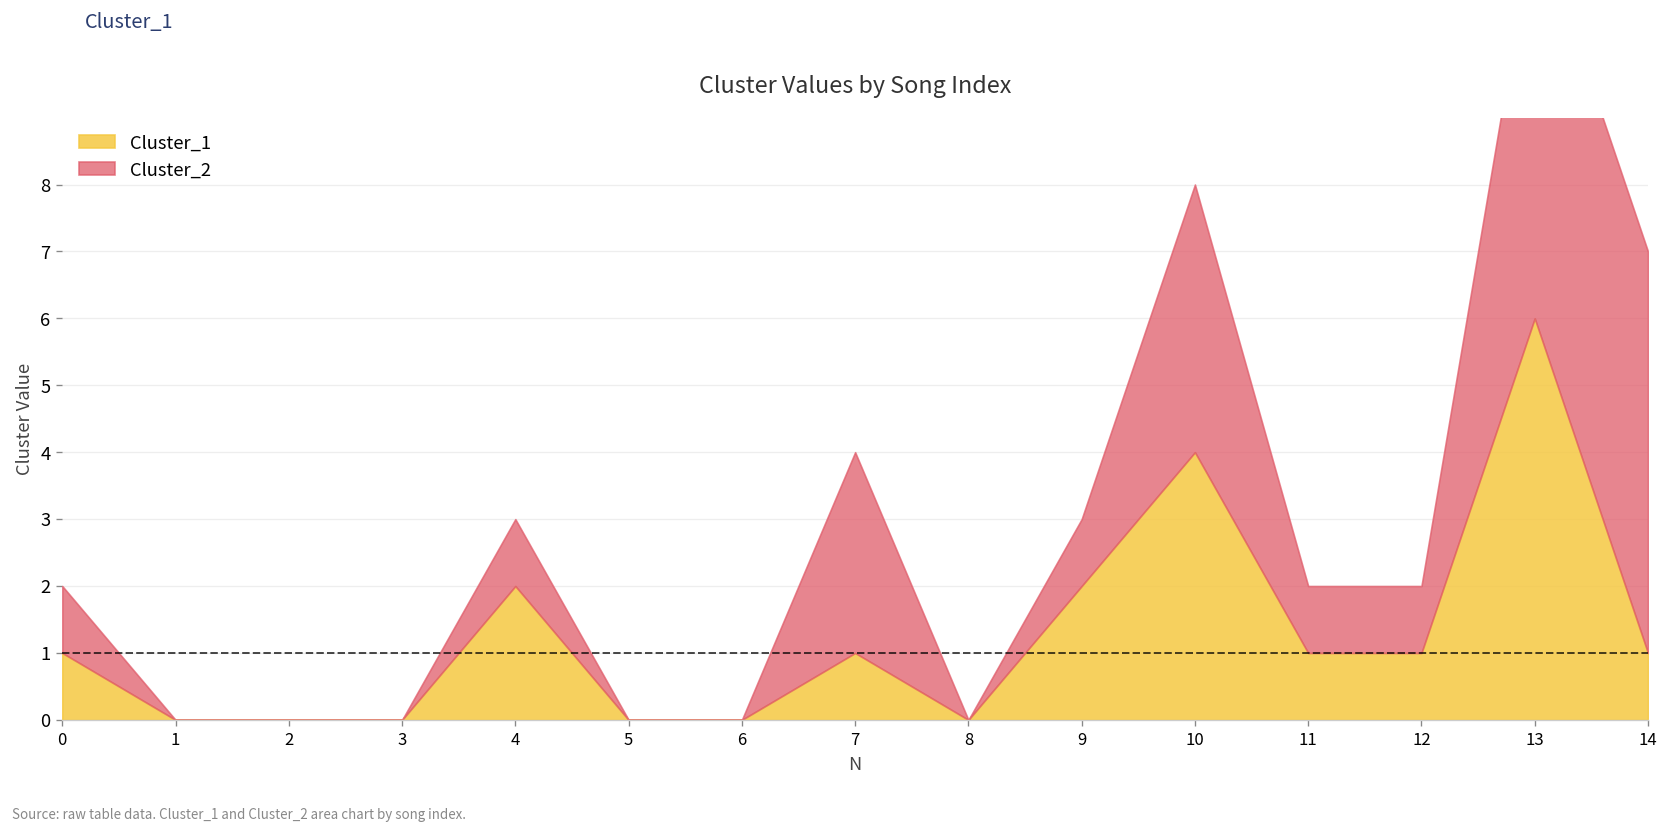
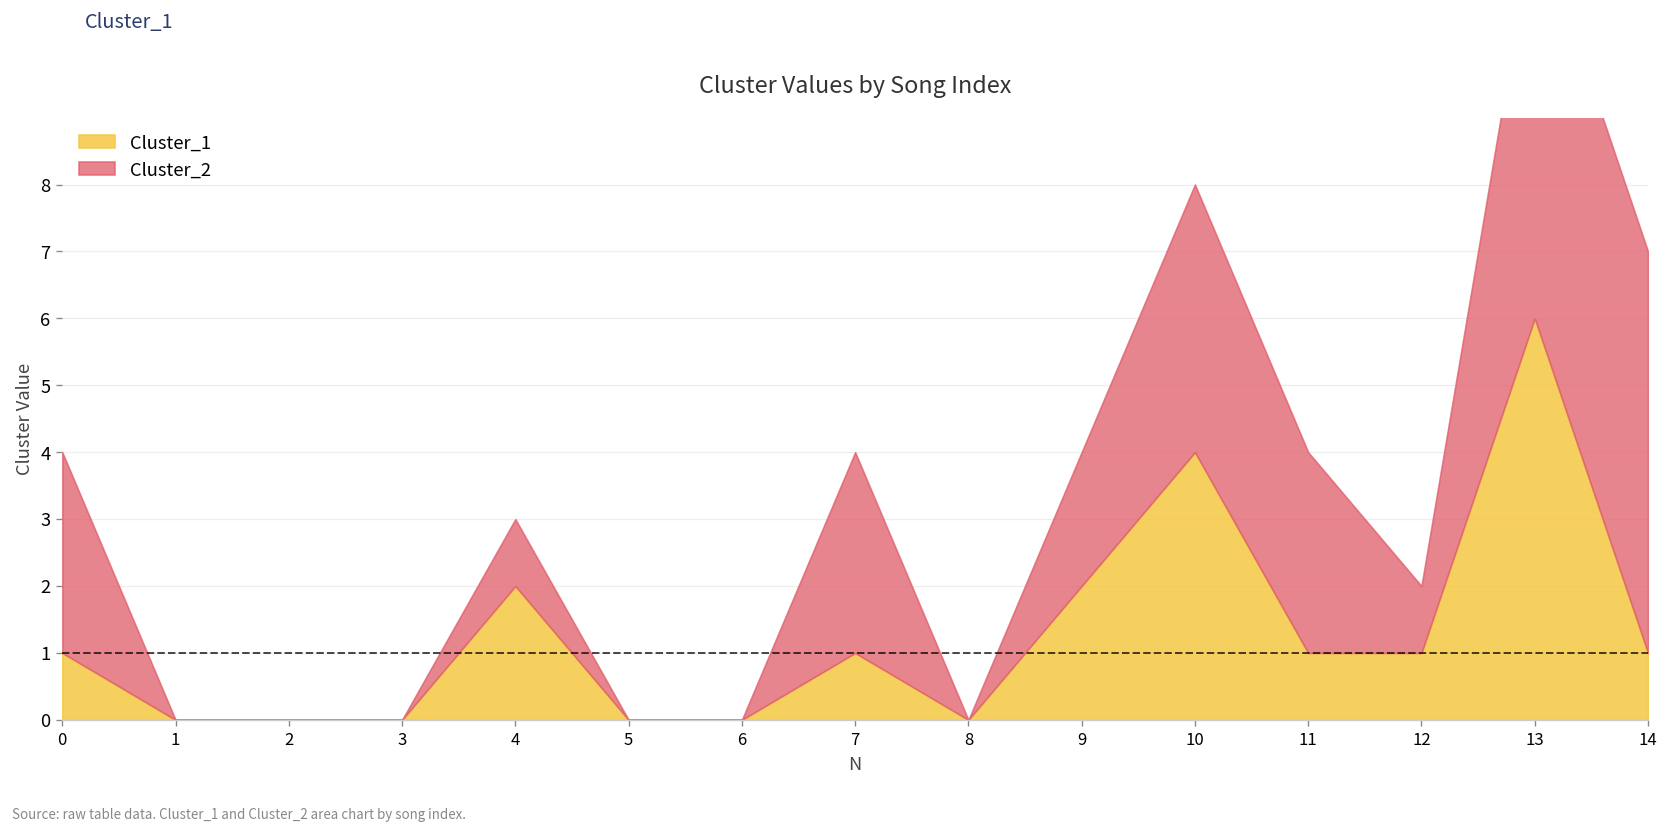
  {
    "Cluster_1": {
      "0": 1,
      "4": 2,
      "7": 1,
      "9": 2,
      "10": 4,
      "11": 1,
      "12": 1,
      "13": 6,
      "14": 1
    },
    "Cluster_2": {
-     "0": 1,
-     "9": 1,
-     "11": 1
+     "0": 3,
+     "9": 2,
+     "11": 3
    }
  }
